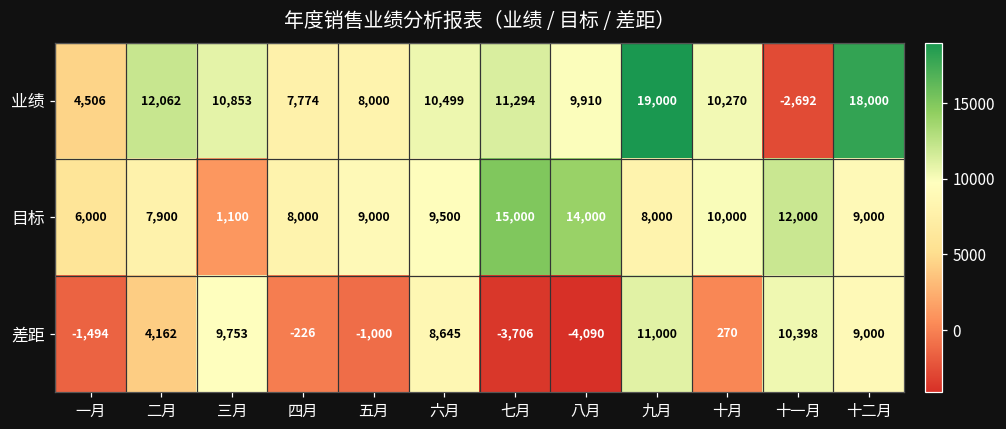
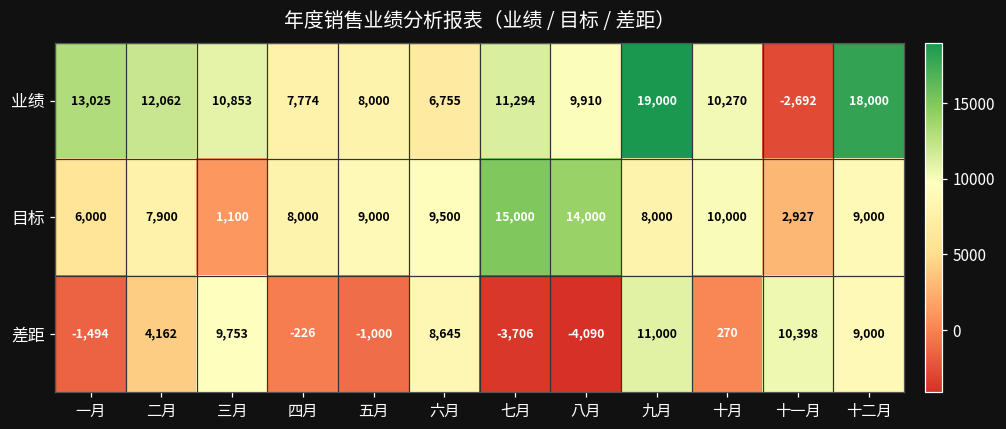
  {
    "业绩": {
-     "一月": "4,506",
+     "一月": "13,025",
      "二月": "12,062",
      "三月": "10,853",
      "四月": "7,774",
      "五月": "8,000",
-     "六月": "10,499",
+     "六月": "6,755",
      "七月": "11,294",
      "八月": "9,910",
      "九月": "19,000",
      "十月": "10,270",
      "十一月": "-2,692",
      "十二月": "18,000"
    },
    "目标": {
      "一月": "6,000",
      "二月": "7,900",
      "三月": "1,100",
      "四月": "8,000",
      "五月": "9,000",
      "六月": "9,500",
      "七月": "15,000",
      "八月": "14,000",
      "九月": "8,000",
      "十月": "10,000",
-     "十一月": "12,000",
+     "十一月": "2,927",
      "十二月": "9,000"
    },
    "差距": {
      "一月": "-1,494",
      "二月": "4,162",
      "三月": "9,753",
      "四月": "-226",
      "五月": "-1,000",
      "六月": "8,645",
      "七月": "-3,706",
      "八月": "-4,090",
      "九月": "11,000",
      "十月": "270",
      "十一月": "10,398",
      "十二月": "9,000"
    }
  }
